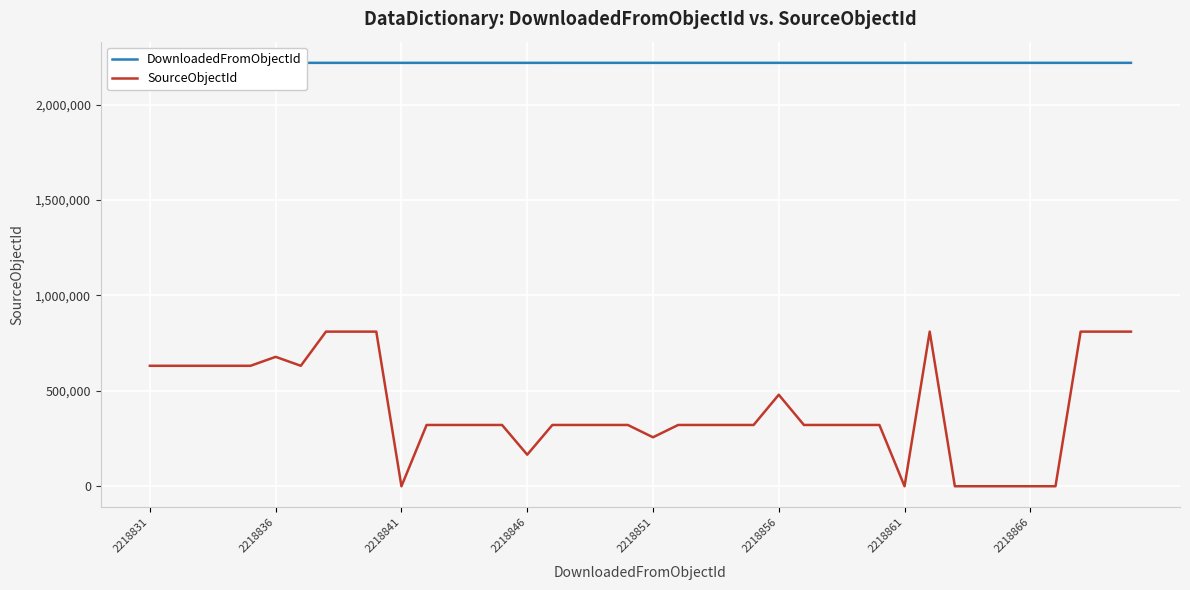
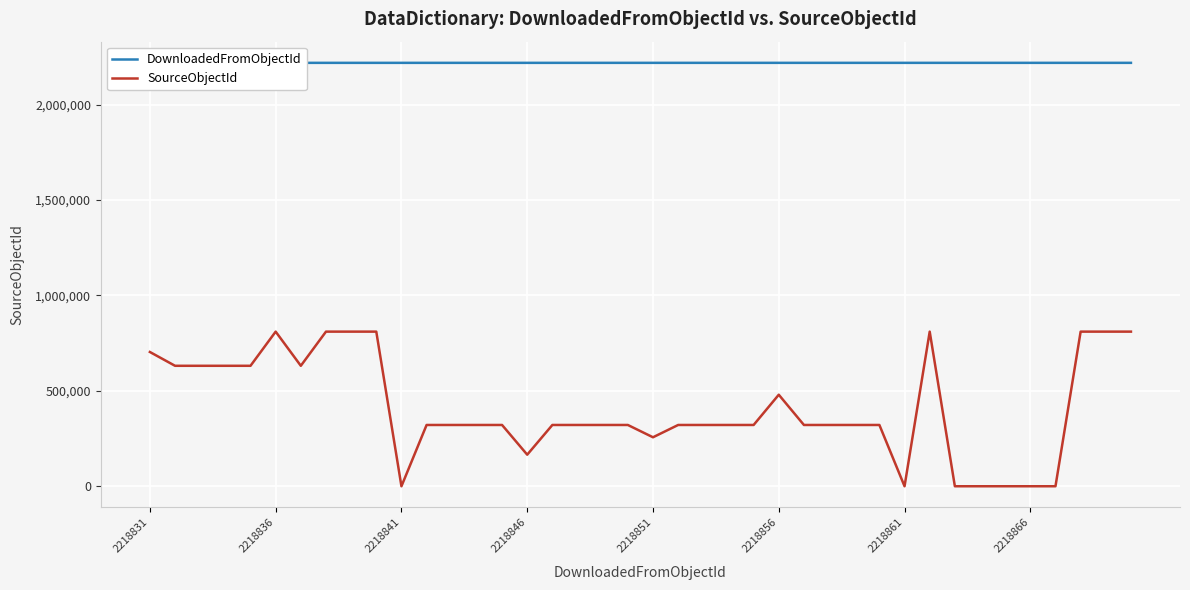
  {
    "DownloadedFromObjectId": {
      "2218841": "2,220,000",
      "2218846": "2,220,000",
      "2218851": "2,220,000",
      "2218856": "2,220,000",
      "2218861": "2,220,000",
      "2218866": "2,220,000"
    },
    "SourceObjectId": {
-     "2218831": "630,000",
-     "2218836": "680,000",
+     "2218831": "700,000",
+     "2218836": "810,000",
      "2218841": "0",
      "2218846": "170,000",
      "2218851": "260,000",
      "2218856": "480,000",
      "2218861": "0",
      "2218866": "0"
    }
  }
